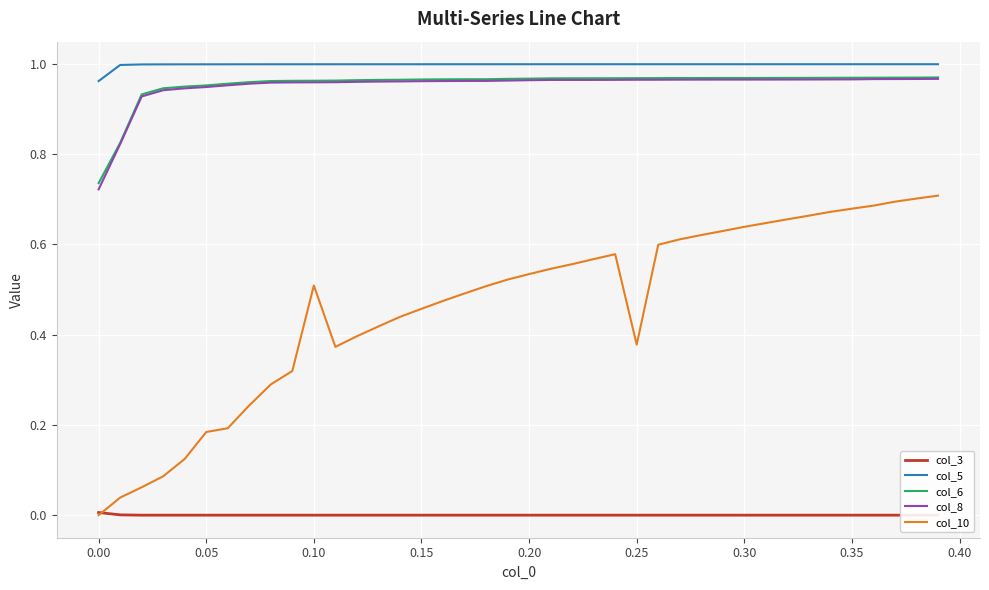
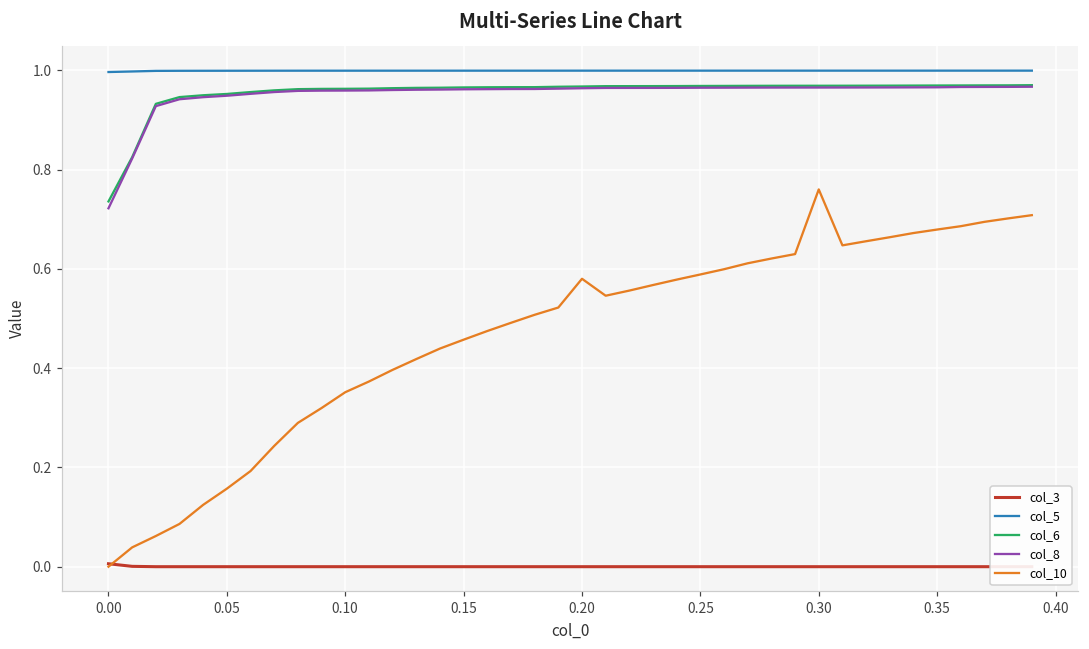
  {
    "col_3": {
      "0.00": 0.01,
      "0.05": 0.00,
      "0.10": 0.00,
      "0.15": 0.00,
      "0.20": 0.00,
      "0.25": 0.00,
      "0.30": 0.00,
      "0.35": 0.00
    },
    "col_5": {
-     "0.00": 0.96,
+     "0.00": 1.00,
      "0.05": 1.00,
      "0.10": 1.00,
      "0.15": 1.00,
      "0.20": 1.00,
      "0.25": 1.00,
      "0.30": 1.00,
      "0.35": 1.00
    },
    "col_6": {
      "0.00": 0.74
    },
    "col_8": {
      "0.00": 0.72
    },
    "col_10": {
      "0.00": 0.00,
-     "0.05": 0.18,
-     "0.10": 0.51,
+     "0.05": 0.16,
+     "0.10": 0.35,
      "0.15": 0.46,
-     "0.20": 0.53,
-     "0.25": 0.38,
-     "0.30": 0.64,
+     "0.20": 0.58,
+     "0.25": 0.59,
+     "0.30": 0.76,
      "0.35": 0.68
    }
  }
